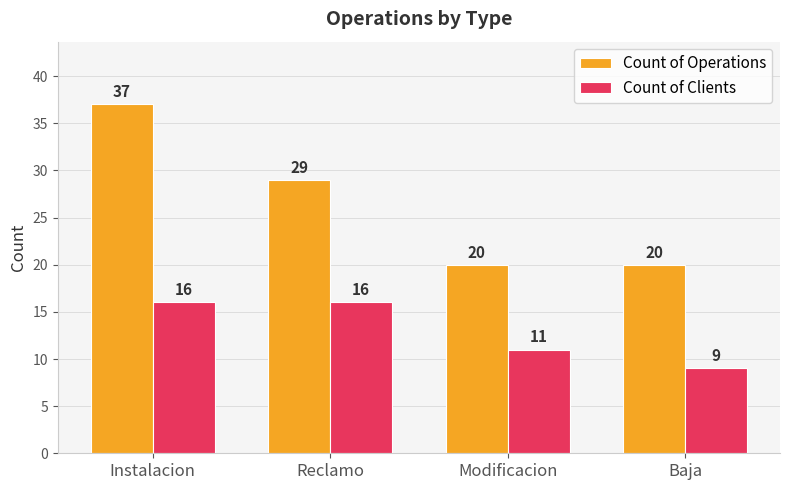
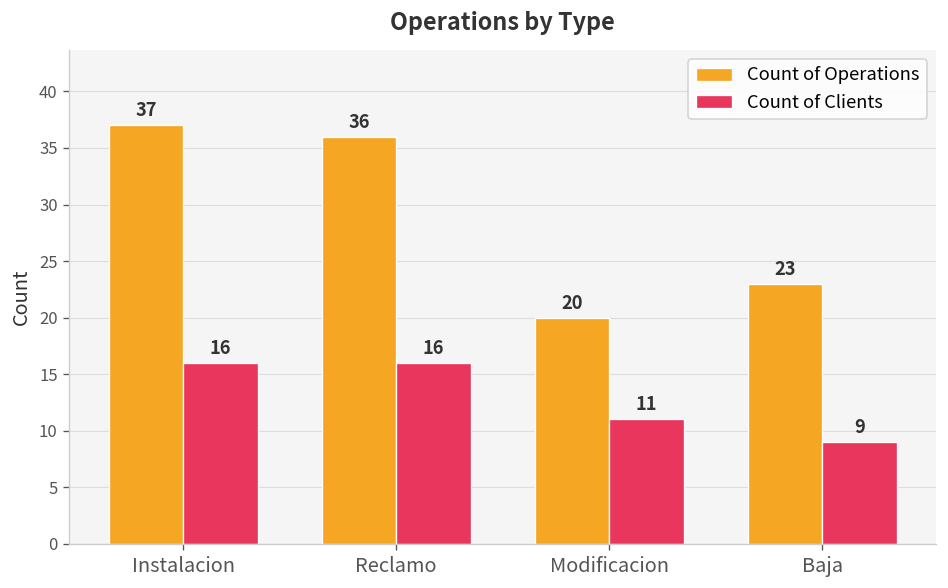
  {
    "Count of Operations": {
      "Instalacion": 37,
-     "Reclamo": 29,
+     "Reclamo": 36,
      "Modificacion": 20,
-     "Baja": 20
+     "Baja": 23
    },
    "Count of Clients": {
      "Instalacion": 16,
      "Reclamo": 16,
      "Modificacion": 11,
      "Baja": 9
    }
  }
